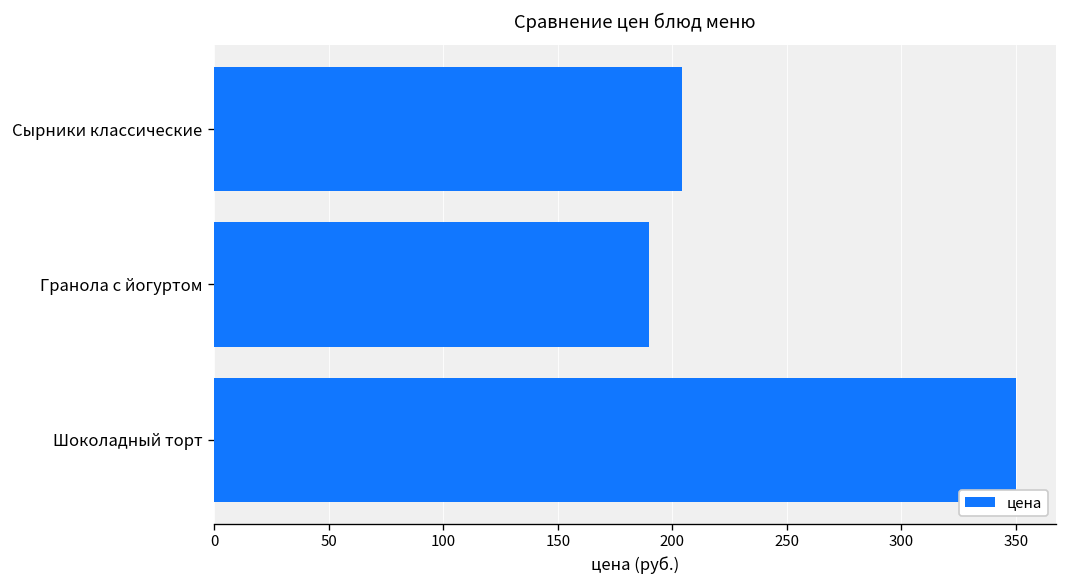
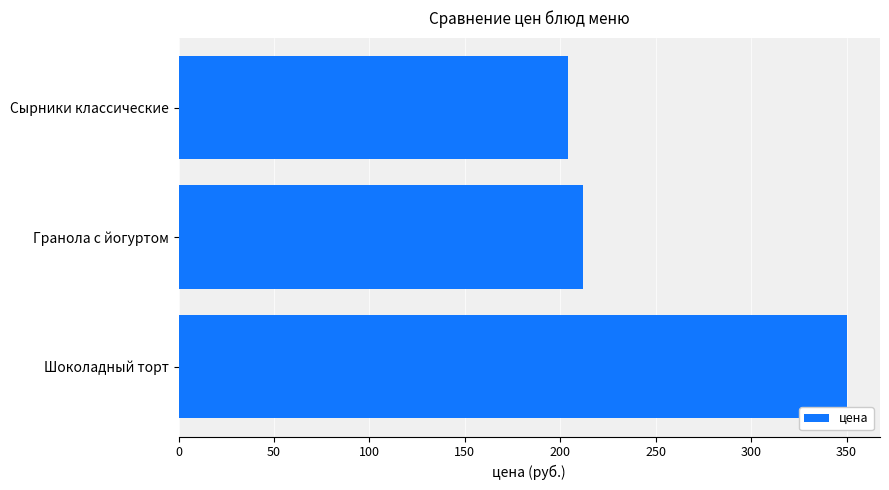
  {
    "Сырники классические": 204,
-   "Гранола с йогуртом": 190,
+   "Гранола с йогуртом": 212,
    "Шоколадный торт": 350
  }
